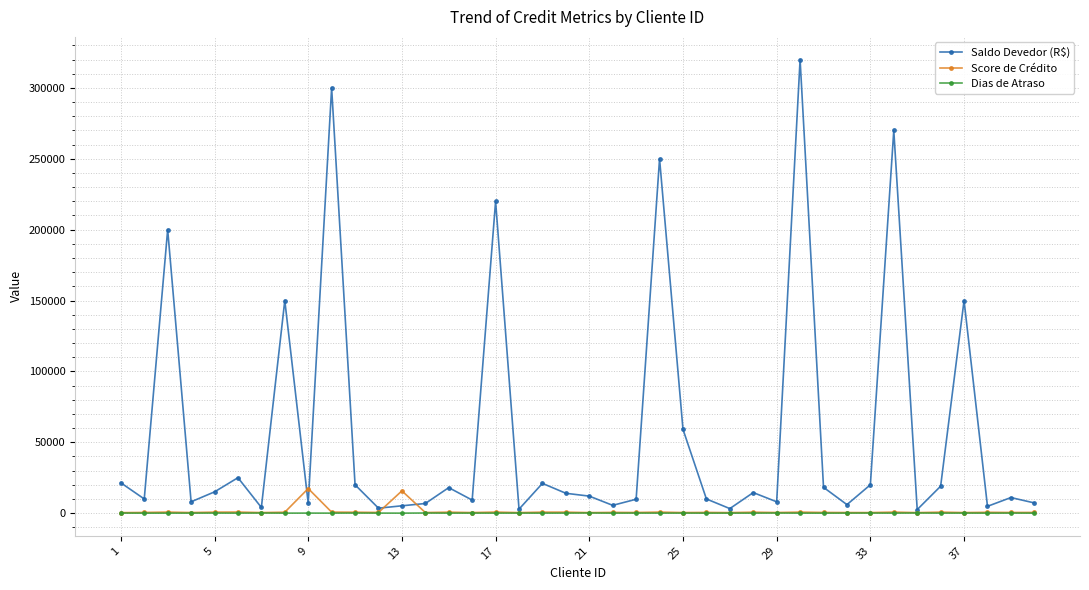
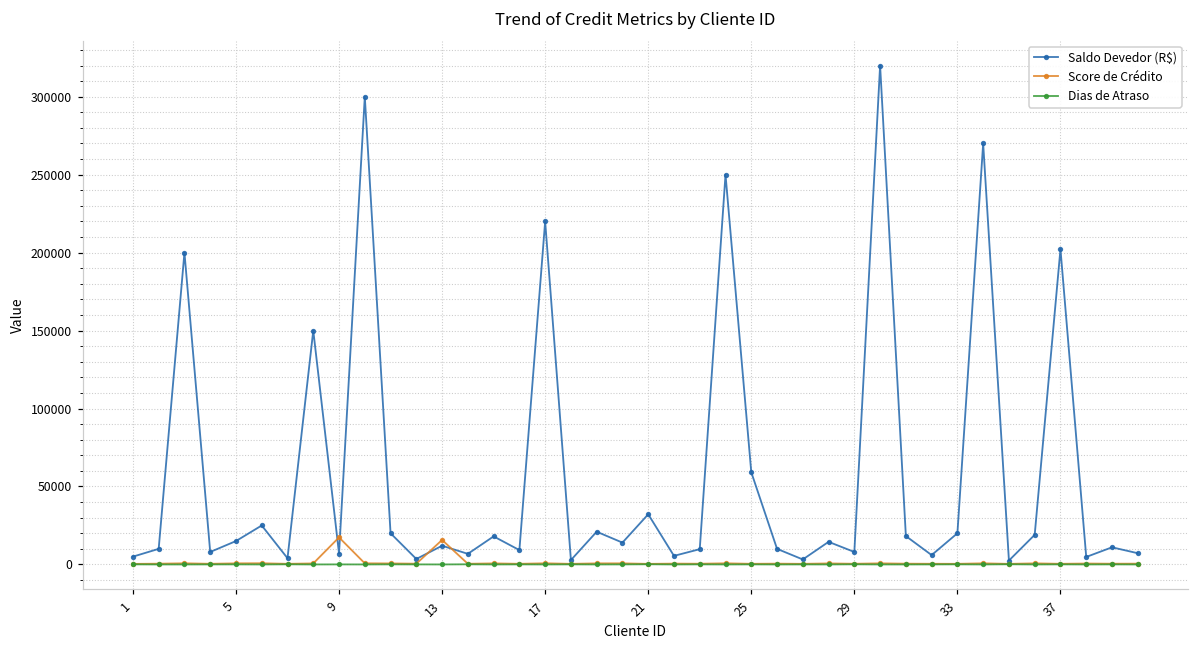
  {
    "Saldo Devedor (R$)": {
-     "1": 21000,
+     "1": 5000,
      "5": 15000,
      "9": 7000,
-     "13": 5000,
+     "13": 12000,
      "17": 220000,
-     "21": 12000,
+     "21": 32000,
      "25": 59000,
      "29": 8000,
      "33": 20000,
-     "37": 150000
+     "37": 202000
    },
    "Score de Crédito": {
      "9": 17000,
      "13": 16000
    },
    "Dias de Atraso": {
      "9": 0,
      "13": 0
    }
  }
